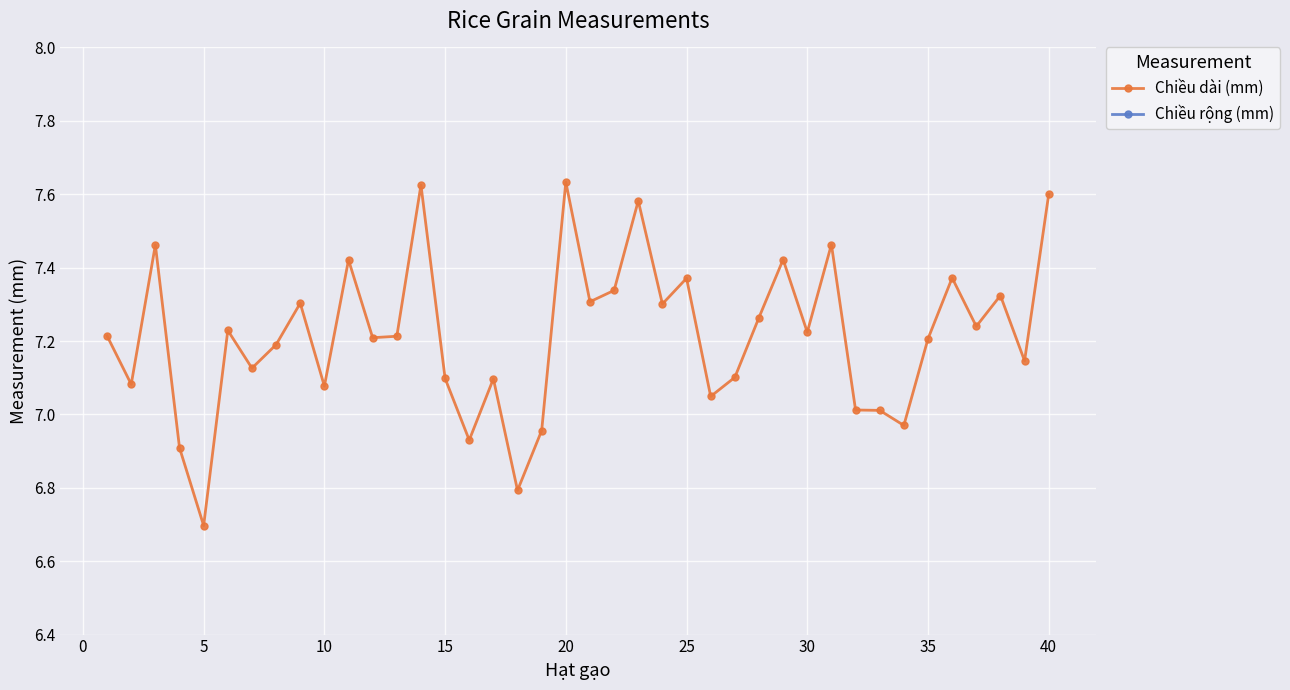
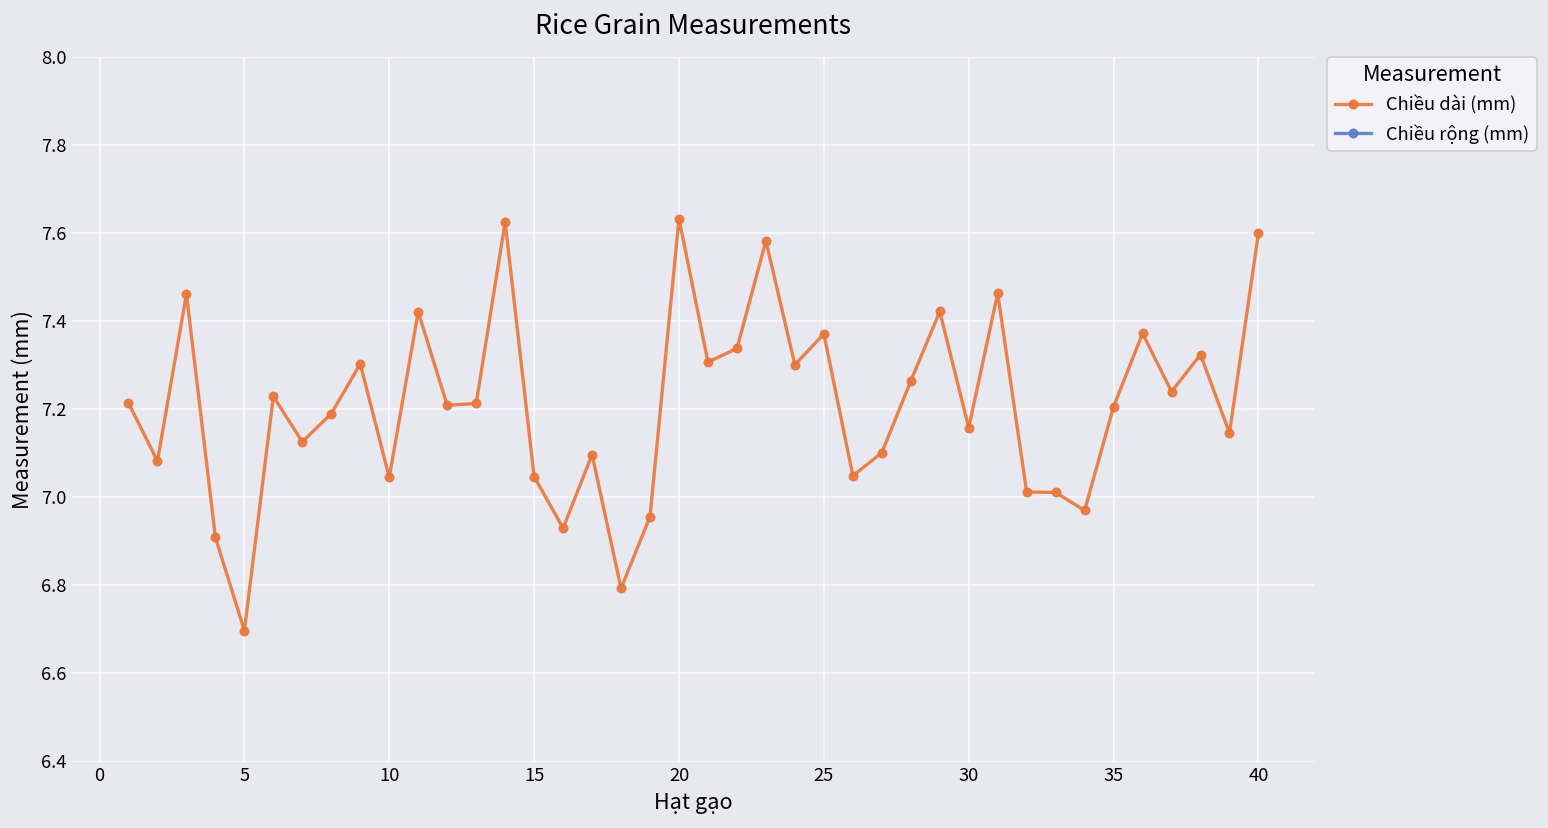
  {
    "Chiều dài (mm)": {
      "5": 6.70,
-     "10": 7.08,
-     "15": 7.10,
+     "10": 7.05,
+     "15": 7.05,
      "20": 7.63,
      "25": 7.37,
-     "30": 7.22,
+     "30": 7.16,
      "35": 7.21,
      "40": 7.60
    }
  }
